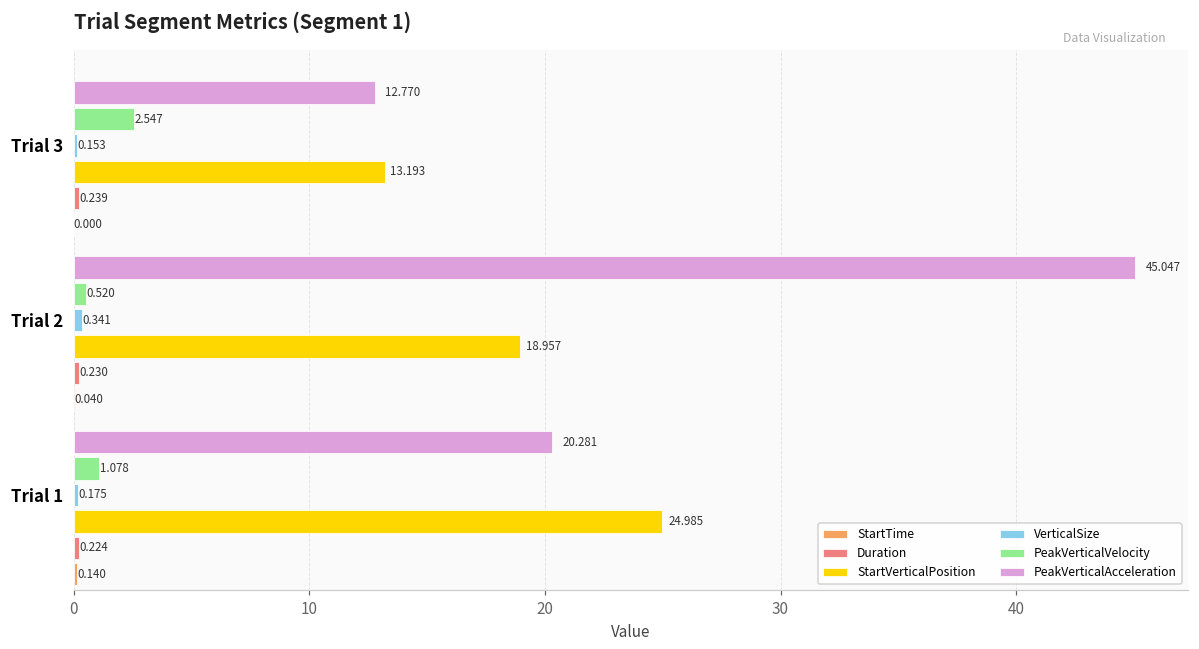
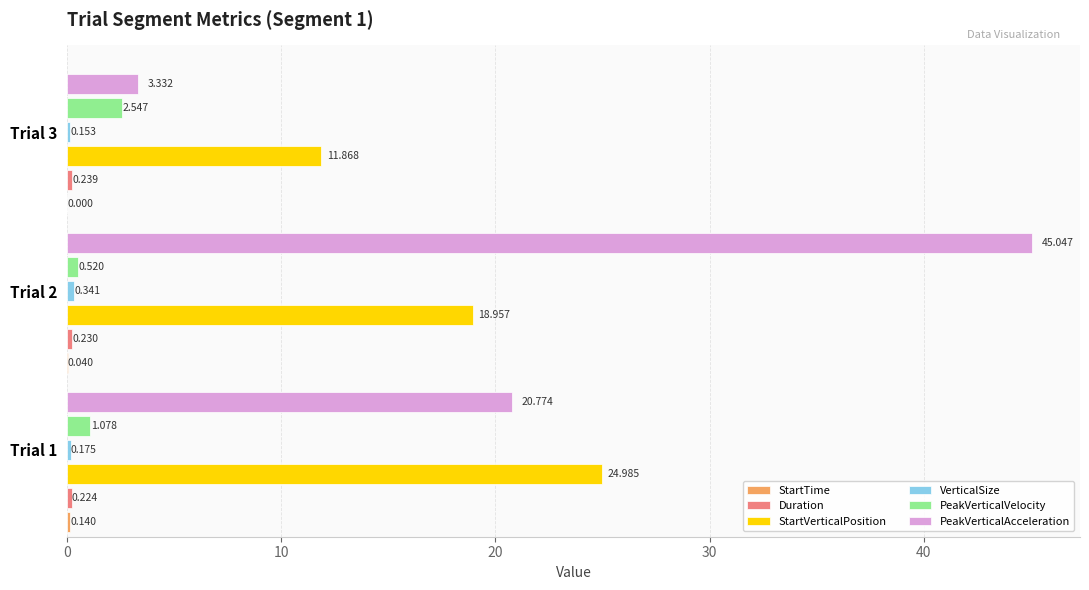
  {
    "StartVerticalPosition": {
-     "Trial 3": 13.193,
+     "Trial 3": 11.868,
      "Trial 2": 18.957,
      "Trial 1": 24.985
    },
    "VerticalSize": {
      "Trial 3": 0.153,
      "Trial 2": 0.341,
      "Trial 1": 0.175
    },
    "PeakVerticalVelocity": {
      "Trial 3": 2.547,
      "Trial 2": 0.520,
      "Trial 1": 1.078
    },
    "PeakVerticalAcceleration": {
-     "Trial 3": 12.770,
+     "Trial 3": 3.332,
      "Trial 2": 45.047,
-     "Trial 1": 20.281
+     "Trial 1": 20.774
    }
  }
